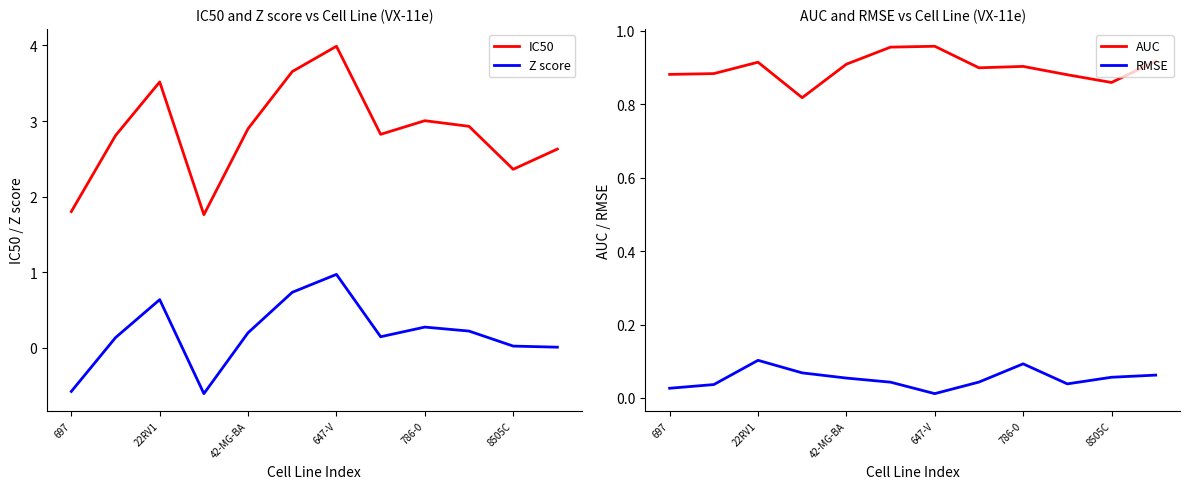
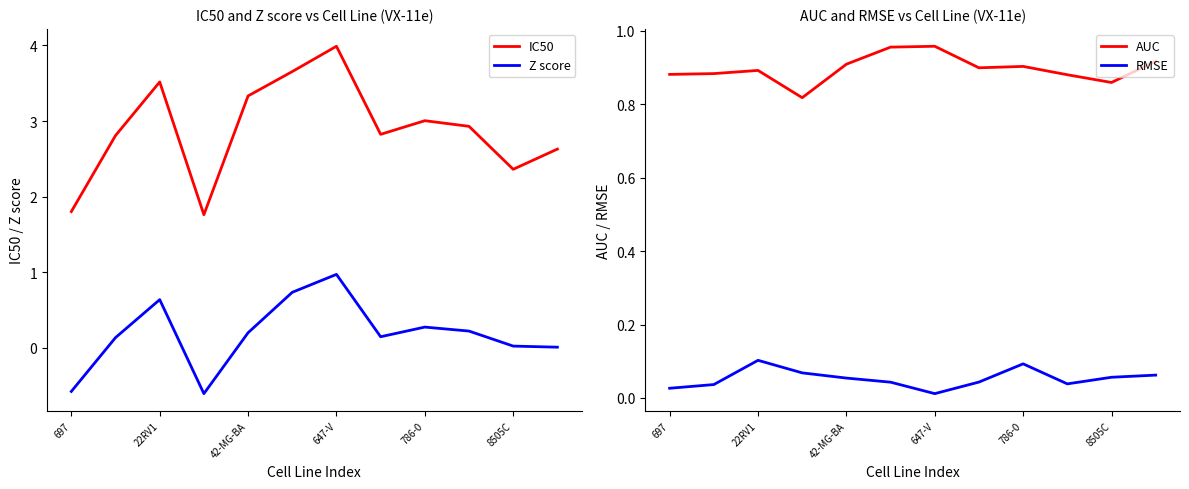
  {
    "IC50 and Z score vs Cell Line (VX-11e)": {
      "IC50": {
        "697": 1.8,
        "22RV1": 3.5,
-       "42-MG-BA": 2.9,
+       "42-MG-BA": 3.3,
        "647-V": 4.0,
        "786-0": 3.0,
        "8505C": 2.4
      },
      "Z score": {
        "697": -0.6,
        "22RV1": 0.6,
        "42-MG-BA": 0.2,
        "647-V": 1.0,
        "786-0": 0.3,
        "8505C": 0.0
      }
    },
    "AUC and RMSE vs Cell Line (VX-11e)": {
      "AUC": {
        "697": 0.88,
-       "22RV1": 0.91,
+       "22RV1": 0.89,
        "42-MG-BA": 0.91,
        "647-V": 0.96,
        "786-0": 0.90,
        "8505C": 0.86
      },
      "RMSE": {
        "697": 0.03,
        "22RV1": 0.10,
        "42-MG-BA": 0.05,
        "647-V": 0.01,
        "786-0": 0.09,
        "8505C": 0.06
      }
    }
  }
